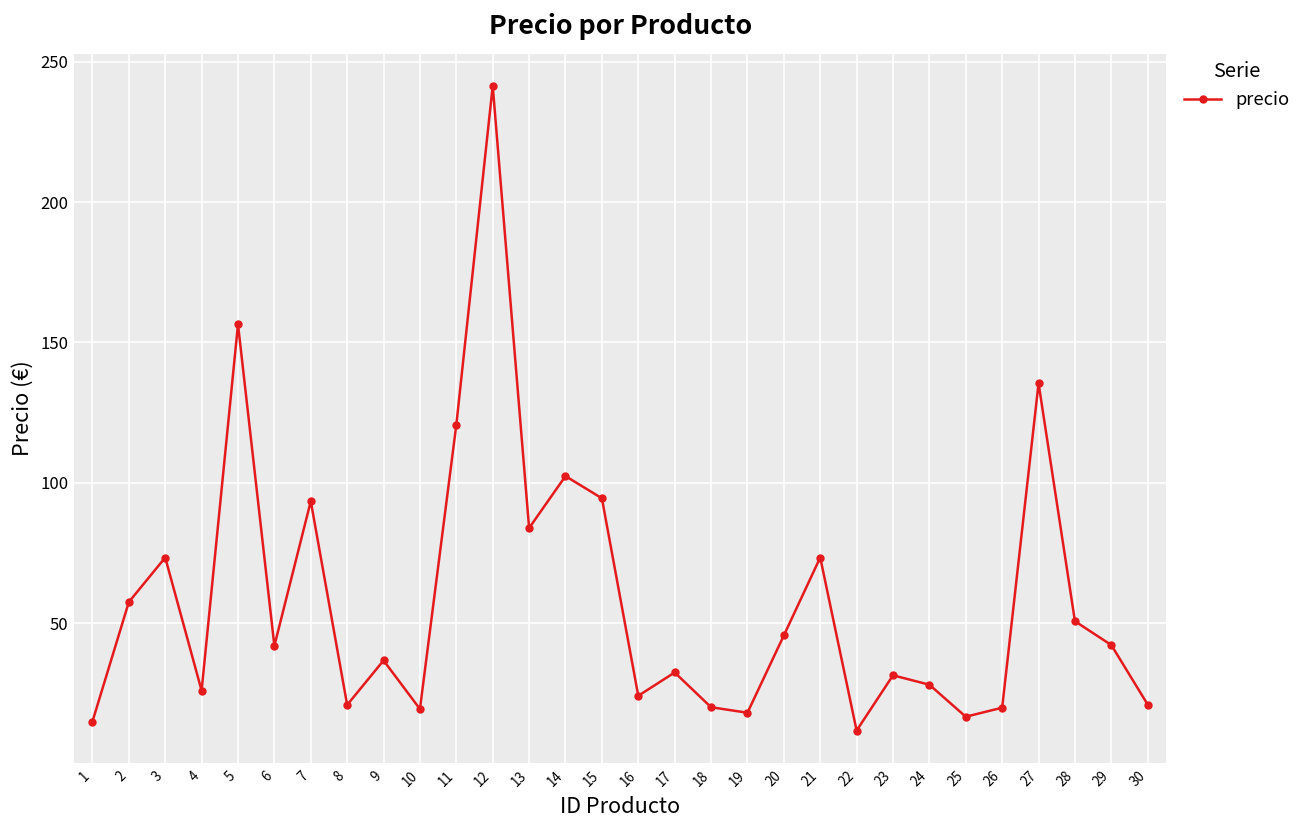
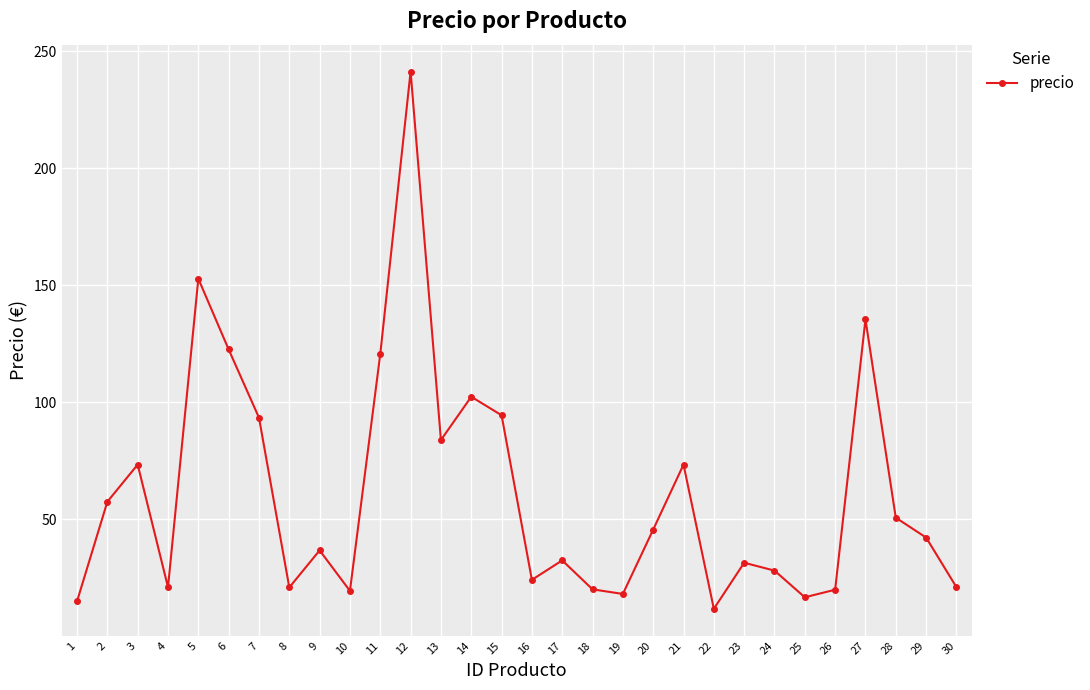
  {
    "1": 15,
    "2": 58,
    "3": 73,
-   "4": 26,
-   "5": 156,
-   "6": 42,
+   "4": 21,
+   "5": 153,
+   "6": 123,
    "7": 93,
    "8": 21,
    "9": 37,
    "10": 19,
    "11": 121,
    "12": 241,
    "13": 84,
    "14": 102,
    "15": 94,
    "16": 24,
    "17": 32,
    "18": 20,
    "19": 18,
    "20": 46,
    "21": 73,
    "22": 12,
    "23": 31,
    "24": 28,
    "25": 17,
    "26": 20,
    "27": 135,
    "28": 51,
    "29": 42,
    "30": 21
  }
